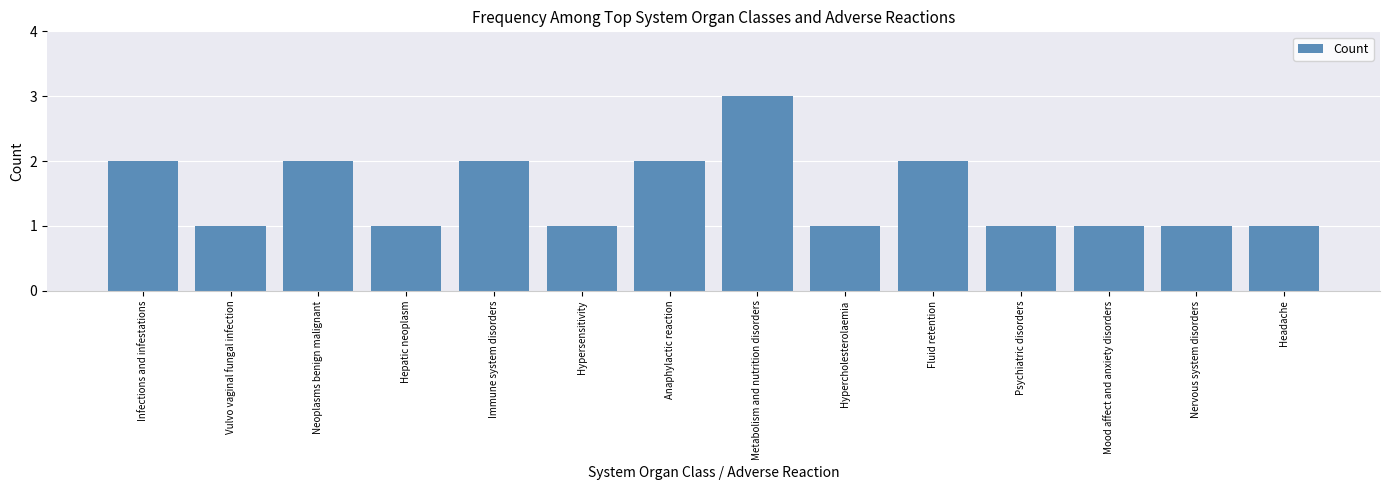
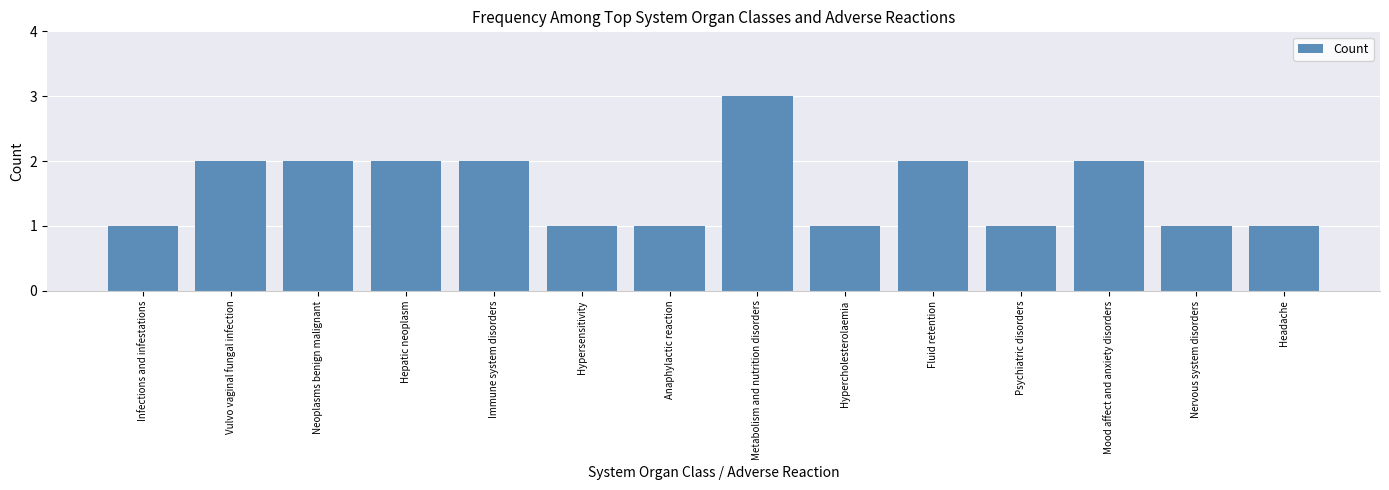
  {
-   "Infections and infestations": 2,
-   "Vulvo vaginal fungal infection": 1,
+   "Infections and infestations": 1,
+   "Vulvo vaginal fungal infection": 2,
    "Neoplasms benign malignant": 2,
-   "Hepatic neoplasm": 1,
+   "Hepatic neoplasm": 2,
    "Immune system disorders": 2,
    "Hypersensitivity": 1,
-   "Anaphylactic reaction": 2,
+   "Anaphylactic reaction": 1,
    "Metabolism and nutrition disorders": 3,
    "Hypercholesterolaemia": 1,
    "Fluid retention": 2,
    "Psychiatric disorders": 1,
-   "Mood affect and anxiety disorders": 1,
+   "Mood affect and anxiety disorders": 2,
    "Nervous system disorders": 1,
    "Headache": 1
  }
